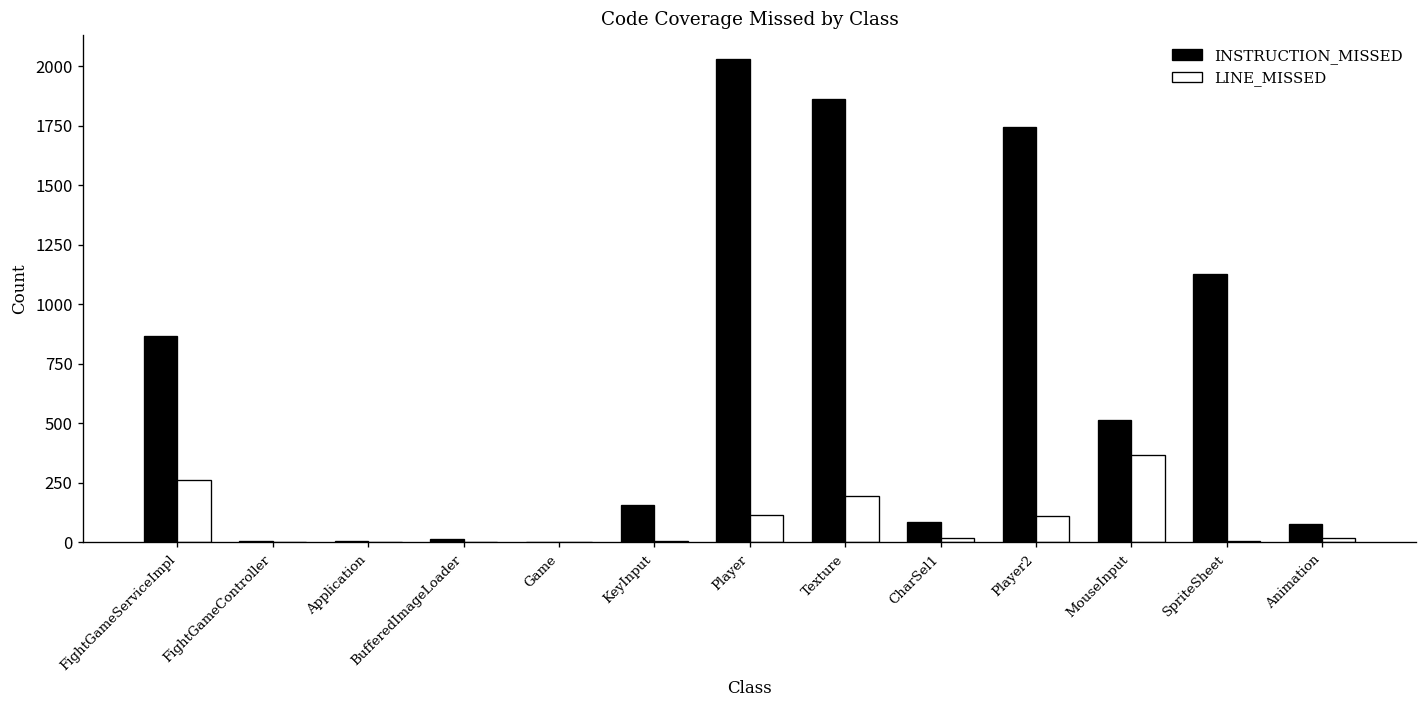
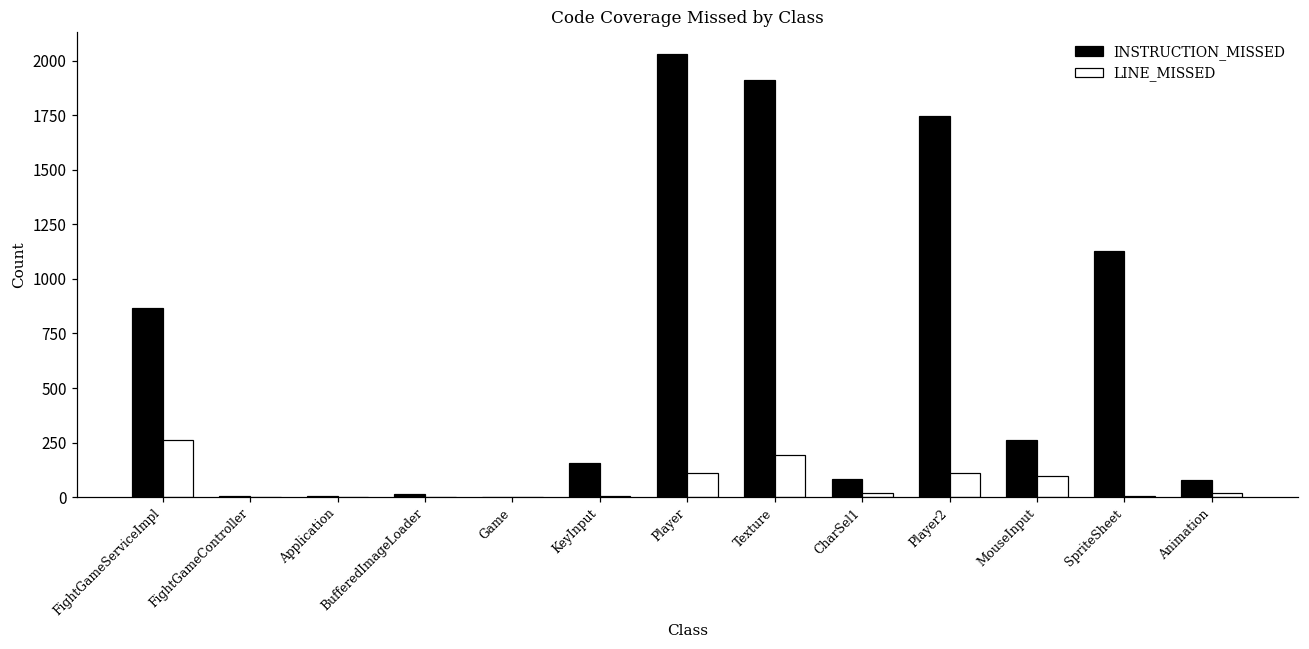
  {
    "INSTRUCTION_MISSED": {
      "FightGameServiceImpl": 870,
      "BufferedImageLoader": 10,
      "KeyInput": 160,
      "Player": 2030,
-     "Texture": 1860,
+     "Texture": 1910,
      "CharSel1": 90,
      "Player2": 1750,
-     "MouseInput": 510,
+     "MouseInput": 260,
      "SpriteSheet": 1130,
      "Animation": 80
    },
    "LINE_MISSED": {
      "FightGameServiceImpl": 260,
      "Player": 110,
      "Texture": 190,
      "CharSel1": 20,
      "Player2": 110,
-     "MouseInput": 370,
+     "MouseInput": 100,
      "Animation": 20
    }
  }
